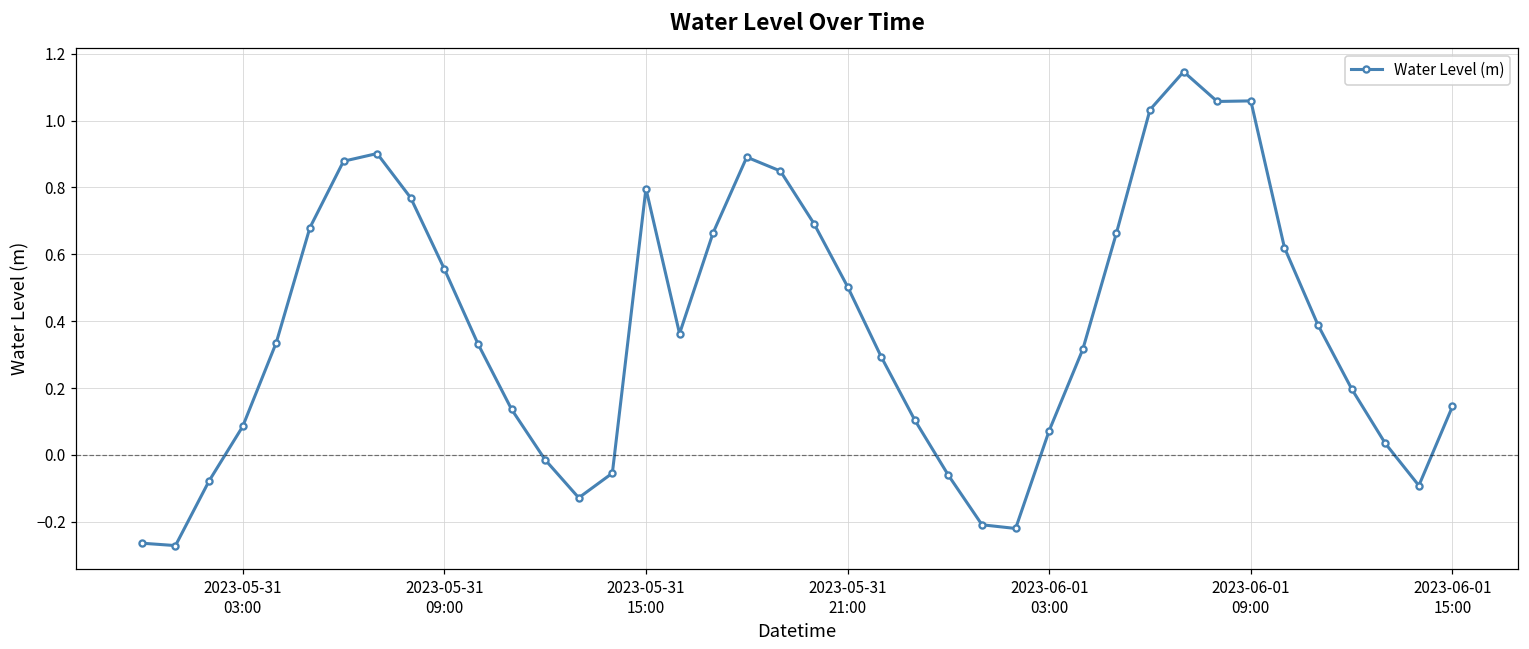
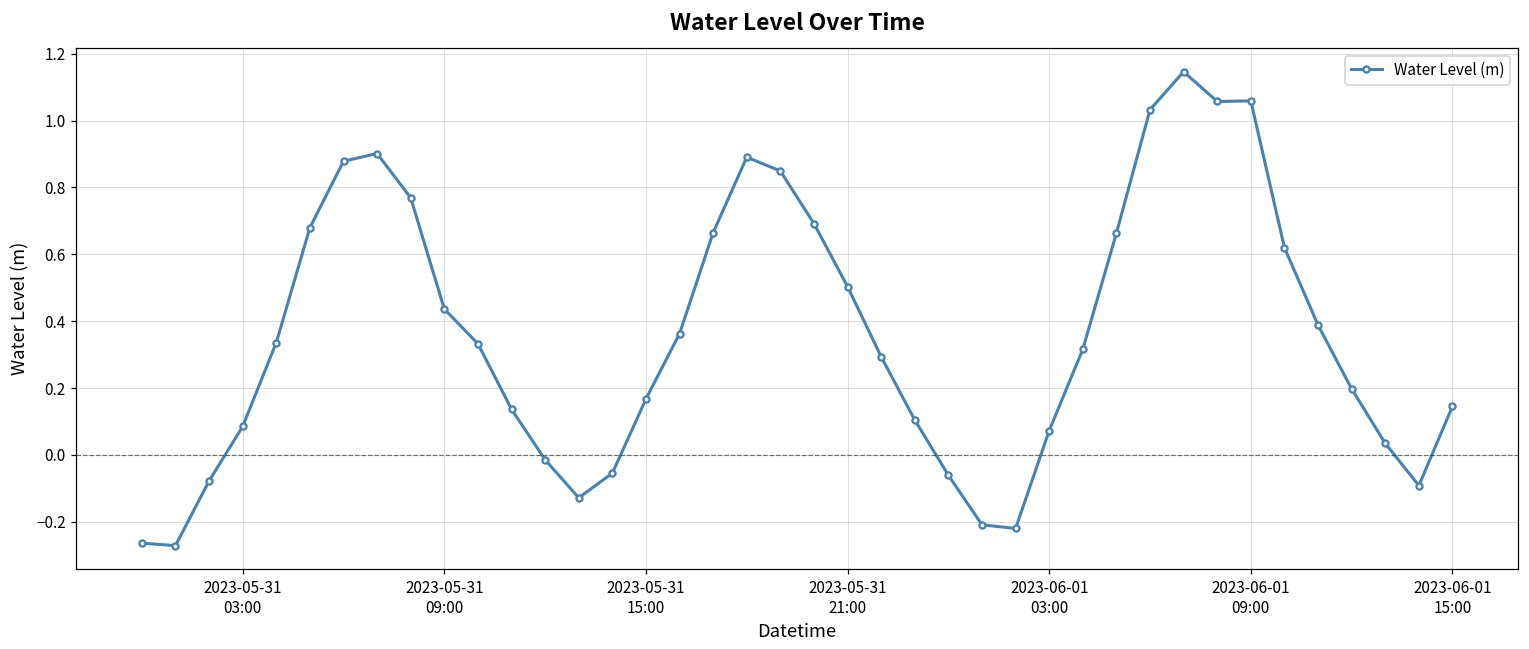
  {
    "2023-05-31 03:00": 0.09,
-   "2023-05-31 09:00": 0.56,
-   "2023-05-31 15:00": 0.80,
+   "2023-05-31 09:00": 0.44,
+   "2023-05-31 15:00": 0.17,
    "2023-05-31 21:00": 0.50,
    "2023-06-01 03:00": 0.07,
    "2023-06-01 09:00": 1.06,
    "2023-06-01 15:00": 0.15
  }
